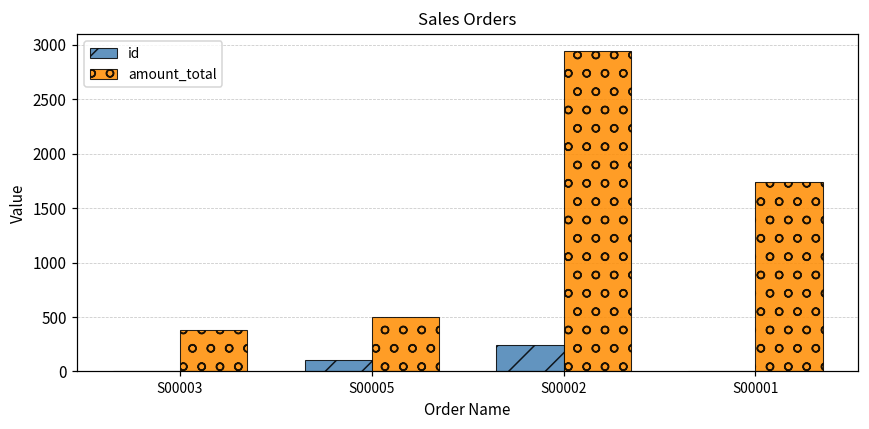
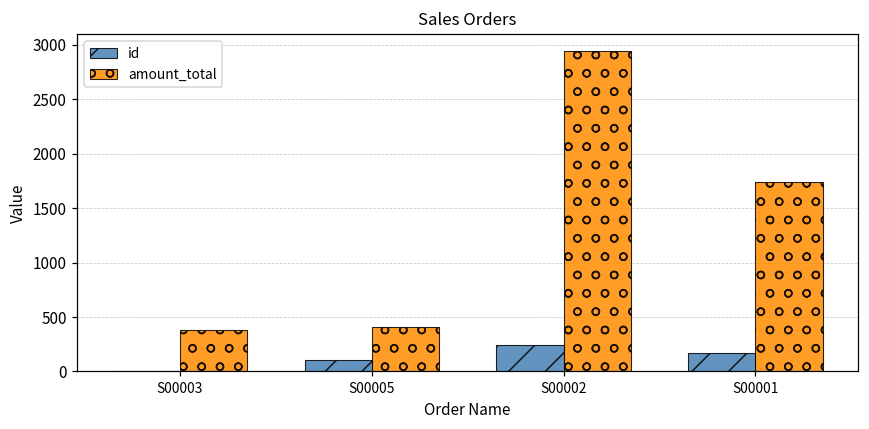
  {
    "id": {
      "S00005": 100,
      "S00002": 200,
-     "S00001": 0
+     "S00001": 200
    },
    "amount_total": {
      "S00003": 400,
-     "S00005": 500,
+     "S00005": 400,
      "S00002": 2900,
      "S00001": 1700
    }
  }
